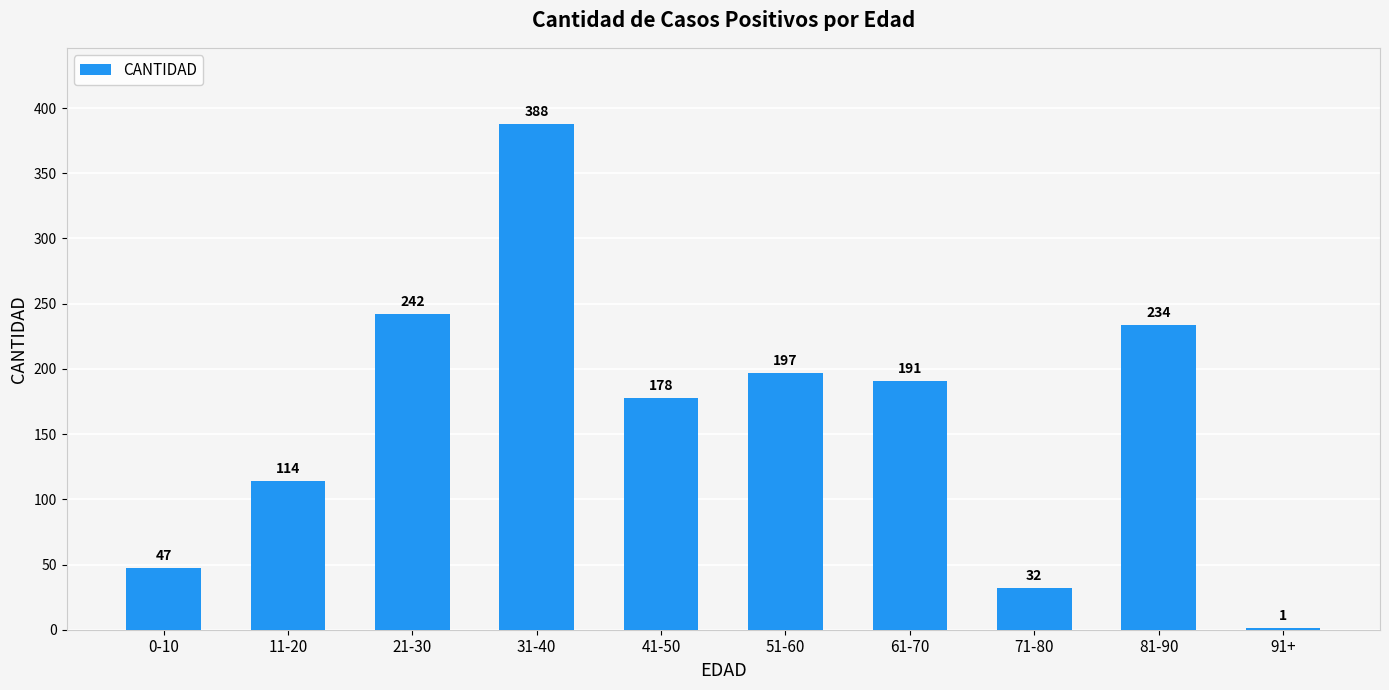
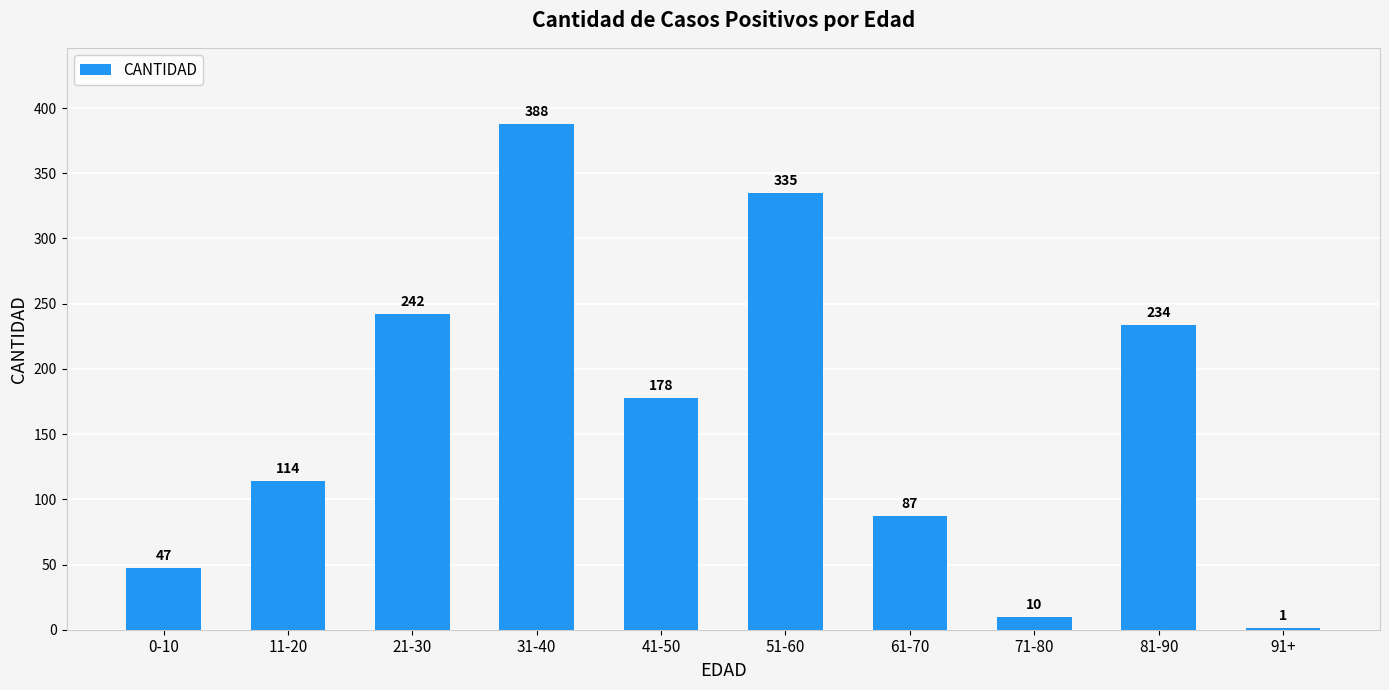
  {
    "0-10": 47,
    "11-20": 114,
    "21-30": 242,
    "31-40": 388,
    "41-50": 178,
-   "51-60": 197,
-   "61-70": 191,
-   "71-80": 32,
+   "51-60": 335,
+   "61-70": 87,
+   "71-80": 10,
    "81-90": 234,
    "91+": 1
  }
